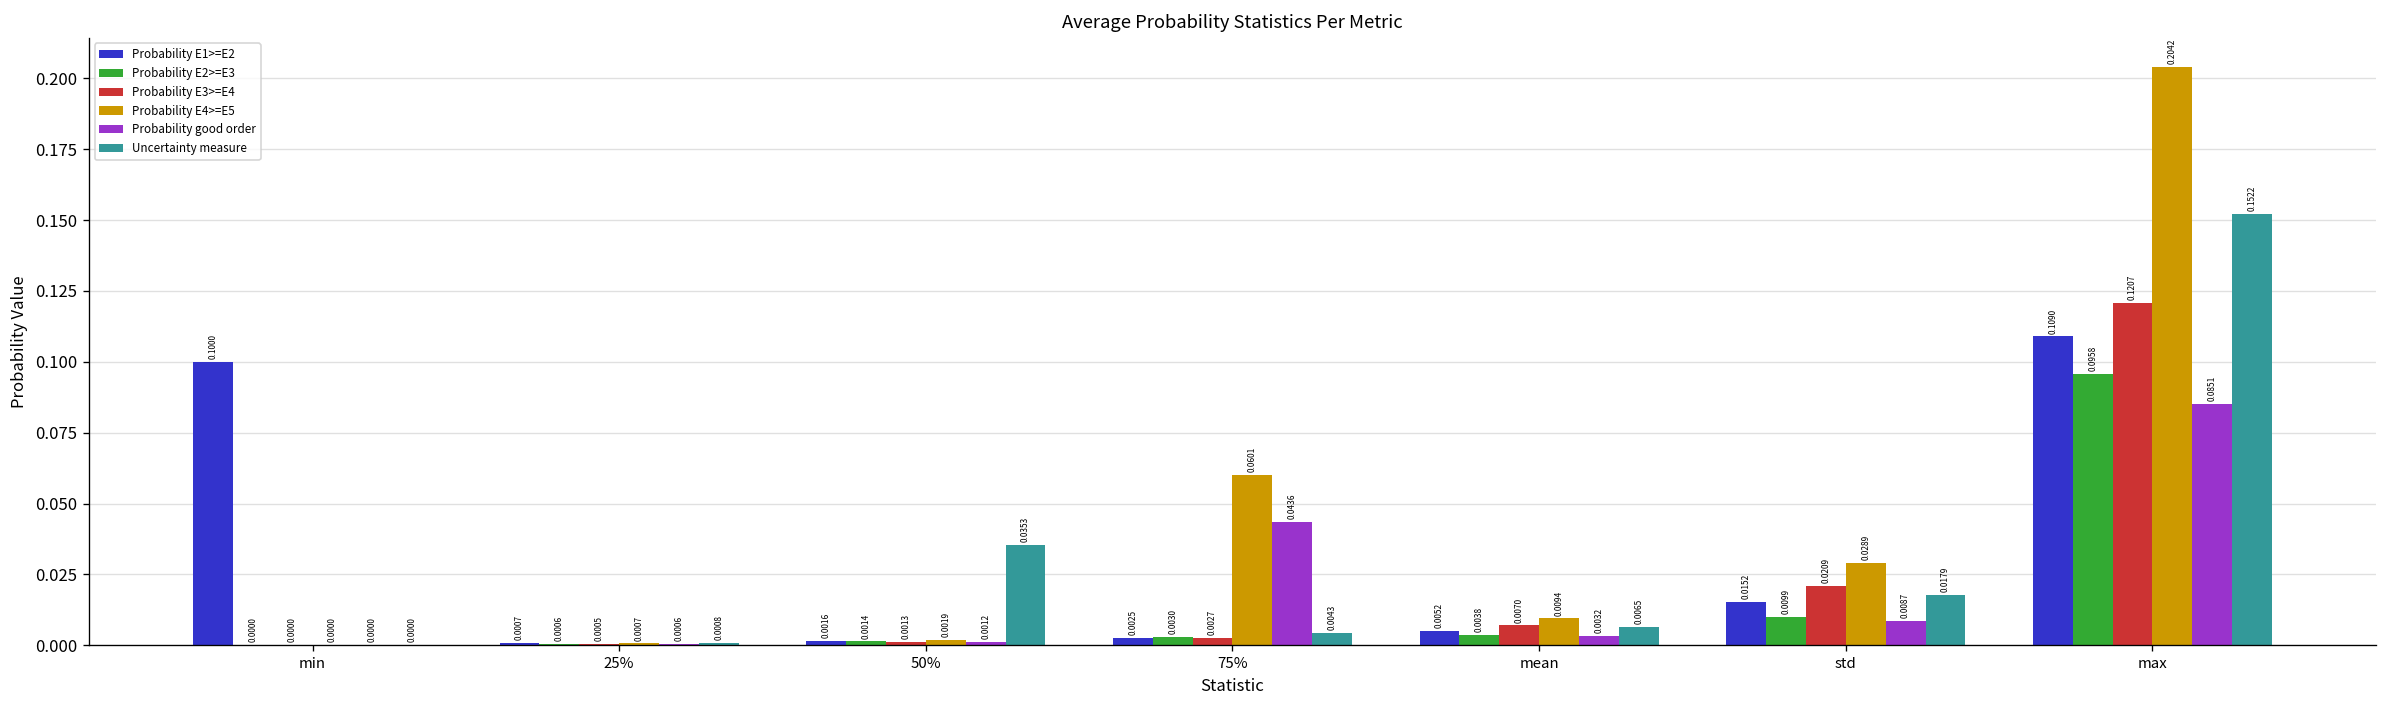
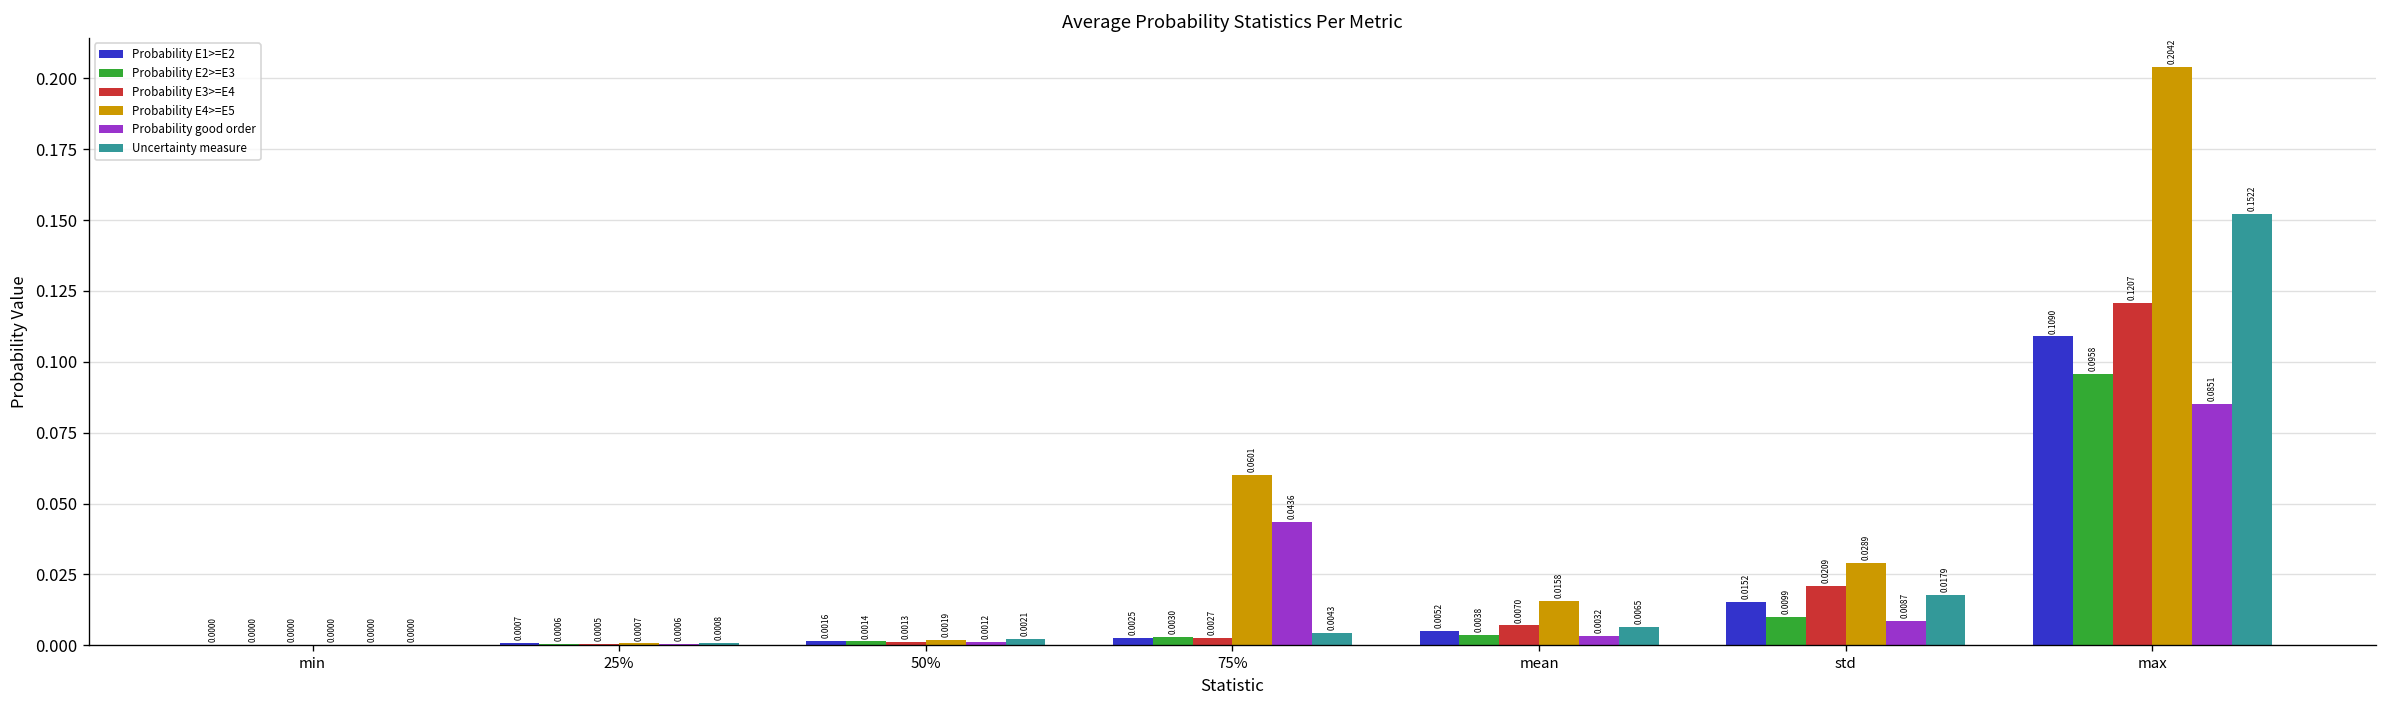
  {
    "Probability E1>=E2": {
-     "min": 0.1000,
+     "min": 0.0000,
      "25%": 0.0007,
      "50%": 0.0016,
      "75%": 0.0025,
      "mean": 0.0052,
      "std": 0.0152,
      "max": 0.1090
    },
    "Probability E2>=E3": {
      "min": 0.0000,
      "25%": 0.0006,
      "50%": 0.0014,
      "75%": 0.0030,
      "mean": 0.0038,
      "std": 0.0099,
      "max": 0.0958
    },
    "Probability E3>=E4": {
      "min": 0.0000,
      "25%": 0.0005,
      "50%": 0.0013,
      "75%": 0.0027,
      "mean": 0.0070,
      "std": 0.0209,
      "max": 0.1207
    },
    "Probability E4>=E5": {
      "min": 0.0000,
      "25%": 0.0007,
      "50%": 0.0019,
      "75%": 0.0601,
-     "mean": 0.0094,
+     "mean": 0.0158,
      "std": 0.0289,
      "max": 0.2042
    },
    "Probability good order": {
      "min": 0.0000,
      "25%": 0.0006,
      "50%": 0.0012,
      "75%": 0.0436,
      "mean": 0.0032,
      "std": 0.0087,
      "max": 0.0851
    },
    "Uncertainty measure": {
      "min": 0.0000,
      "25%": 0.0008,
-     "50%": 0.0353,
+     "50%": 0.0021,
      "75%": 0.0043,
      "mean": 0.0065,
      "std": 0.0179,
      "max": 0.1522
    }
  }
